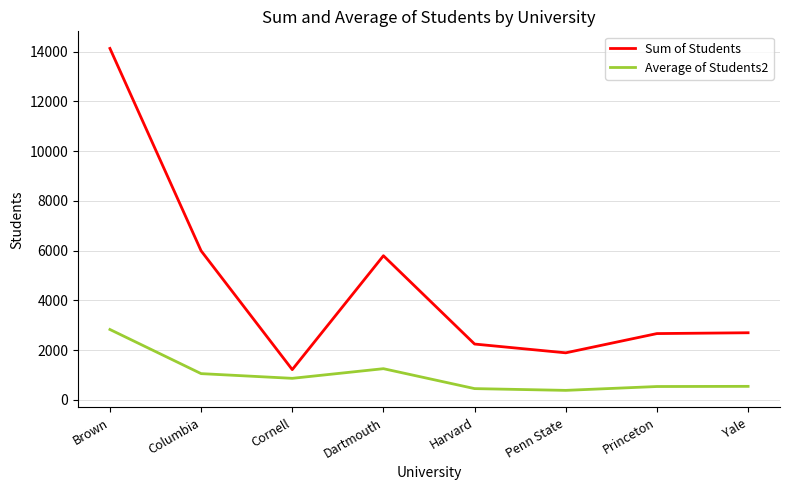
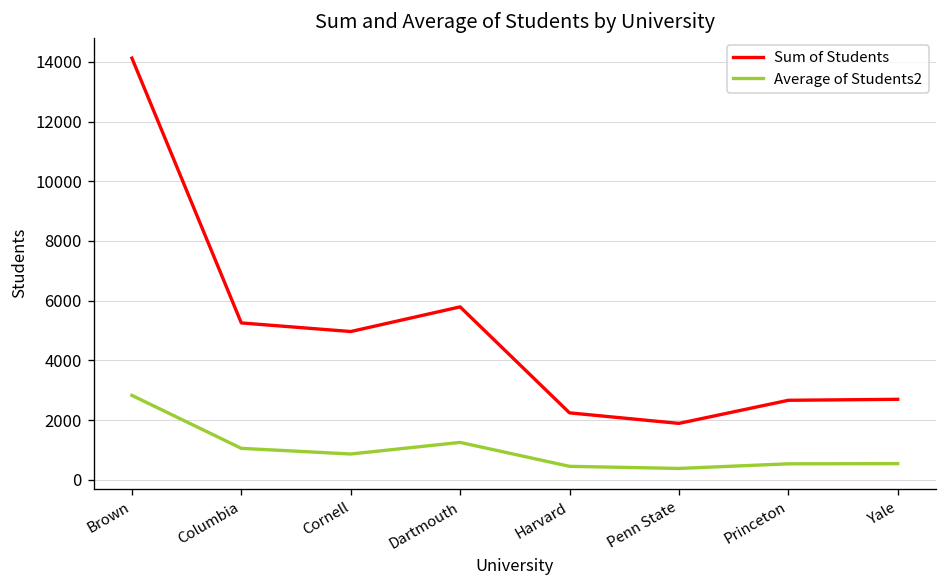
  {
    "Sum of Students": {
      "Brown": 14100,
-     "Columbia": 6000,
-     "Cornell": 1200,
+     "Columbia": 5300,
+     "Cornell": 5000,
      "Dartmouth": 5800,
      "Harvard": 2200,
      "Penn State": 1900,
      "Princeton": 2700,
      "Yale": 2700
    },
    "Average of Students2": {
      "Brown": 2800,
      "Columbia": 1100,
      "Cornell": 900,
      "Dartmouth": 1200,
      "Harvard": 400,
      "Penn State": 400,
      "Princeton": 500,
      "Yale": 500
    }
  }
